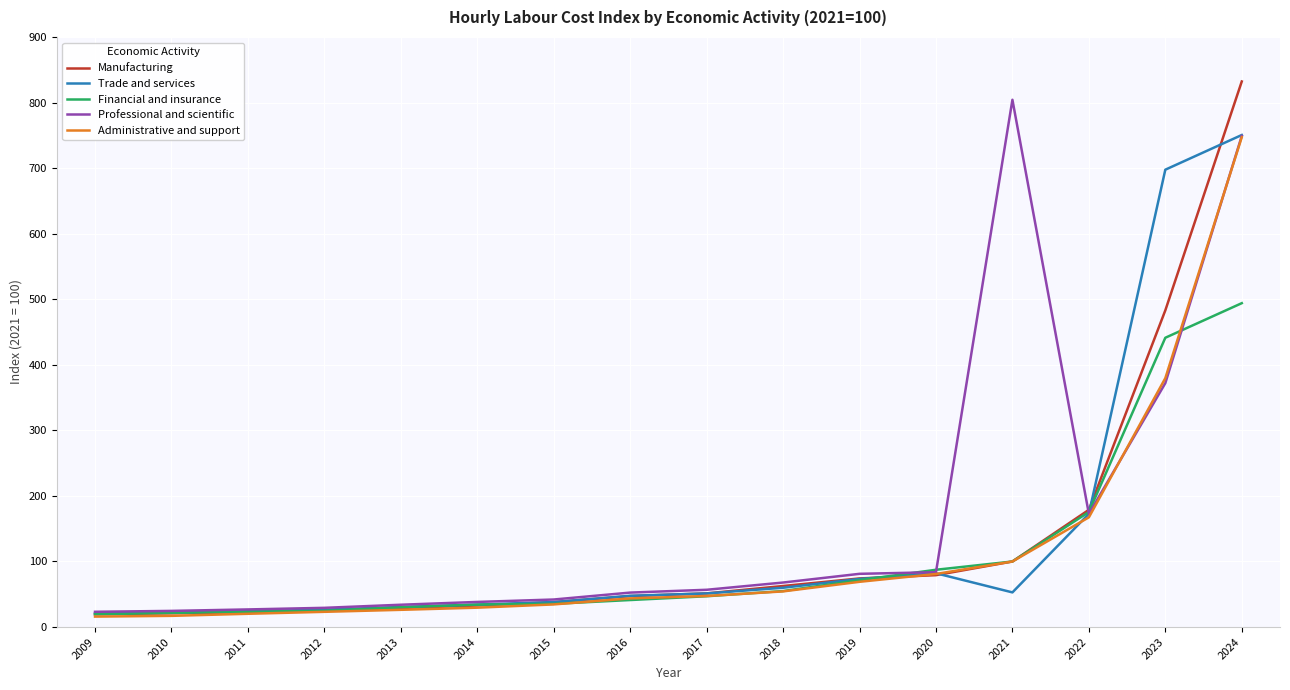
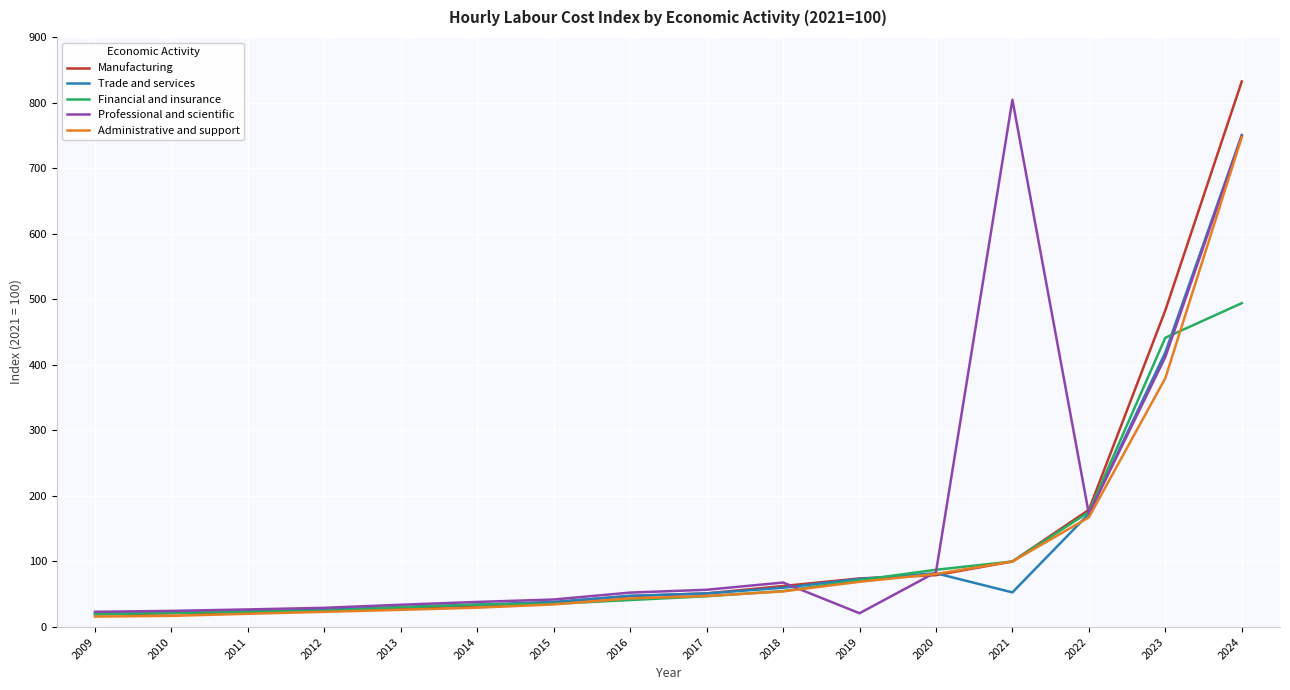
  {
    "Manufacturing": {
      "2023": 480,
      "2024": 830
    },
    "Trade and services": {
      "2021": 50,
-     "2023": 700
+     "2023": 420
    },
    "Financial and insurance": {
      "2023": 440,
      "2024": 490
    },
    "Professional and scientific": {
      "2014": 40,
      "2016": 50,
      "2017": 60,
      "2018": 70,
-     "2019": 80,
+     "2019": 20,
      "2021": 800,
-     "2023": 370
+     "2023": 410
    },
    "Administrative and support": {
      "2010": 20,
      "2022": 170,
      "2023": 380
    }
  }
